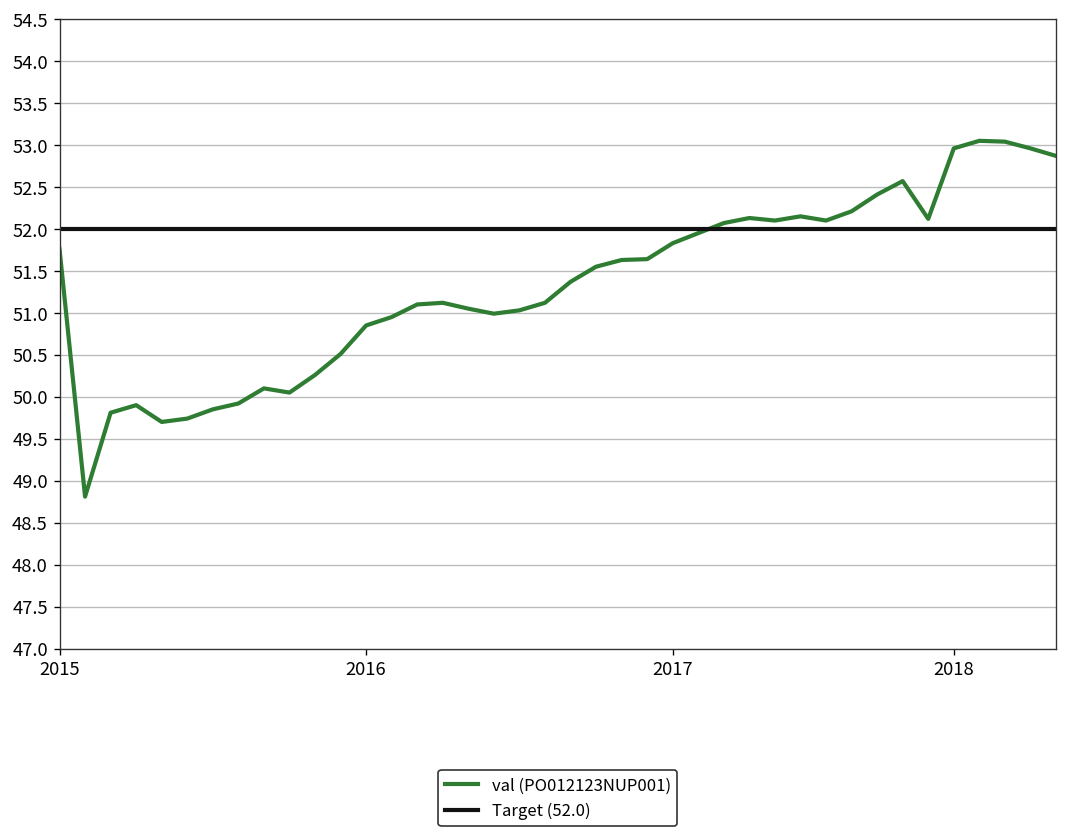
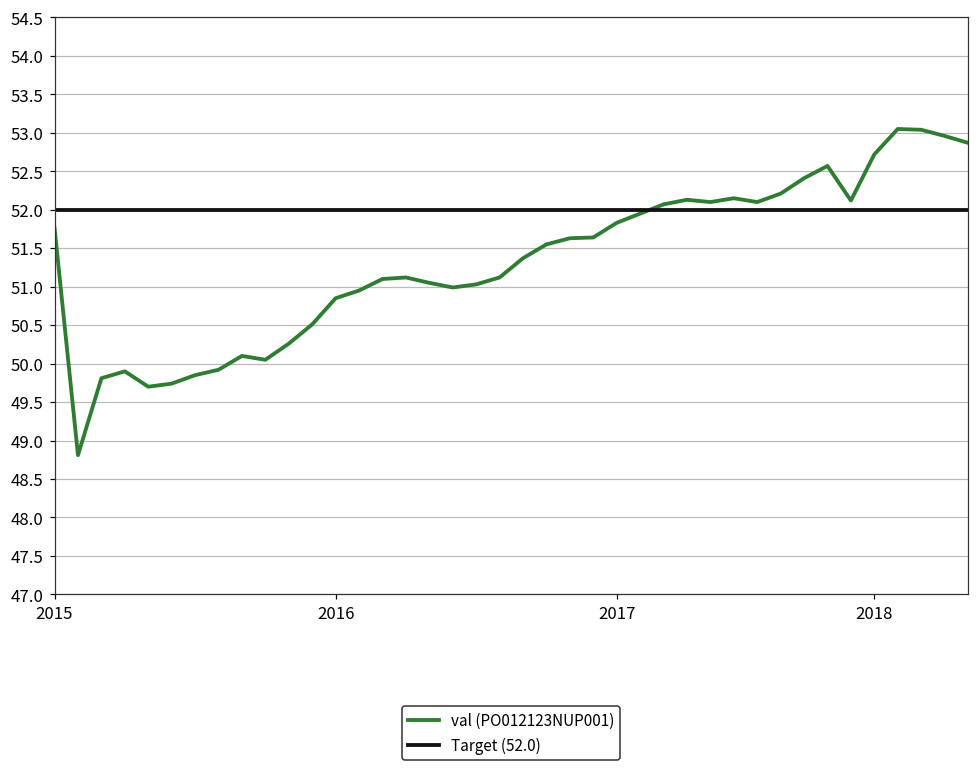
  {
    "val (PO012123NUP001)": {
      "2015": 51.8,
      "2016": 50.9,
      "2017": 51.8,
-     "2018": 53.0
+     "2018": 52.7
    },
    "Target (52.0)": {
      "2015": 52.0
    }
  }
